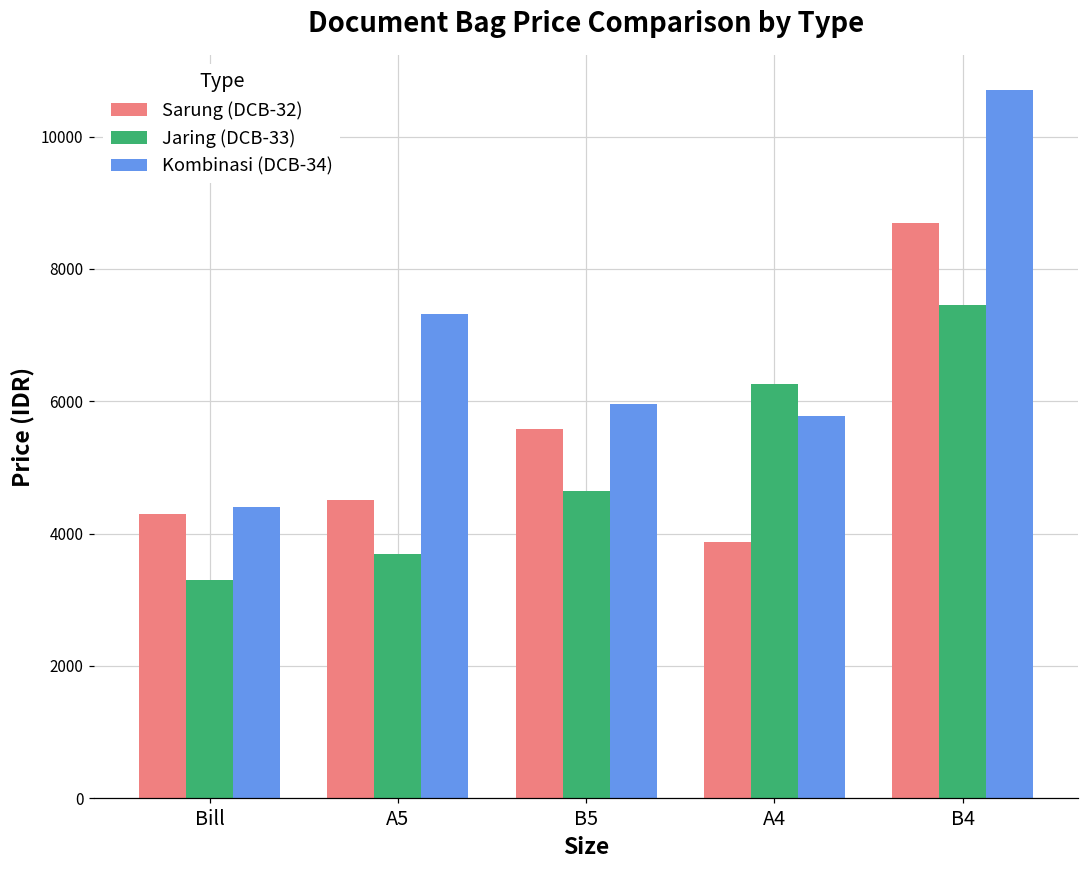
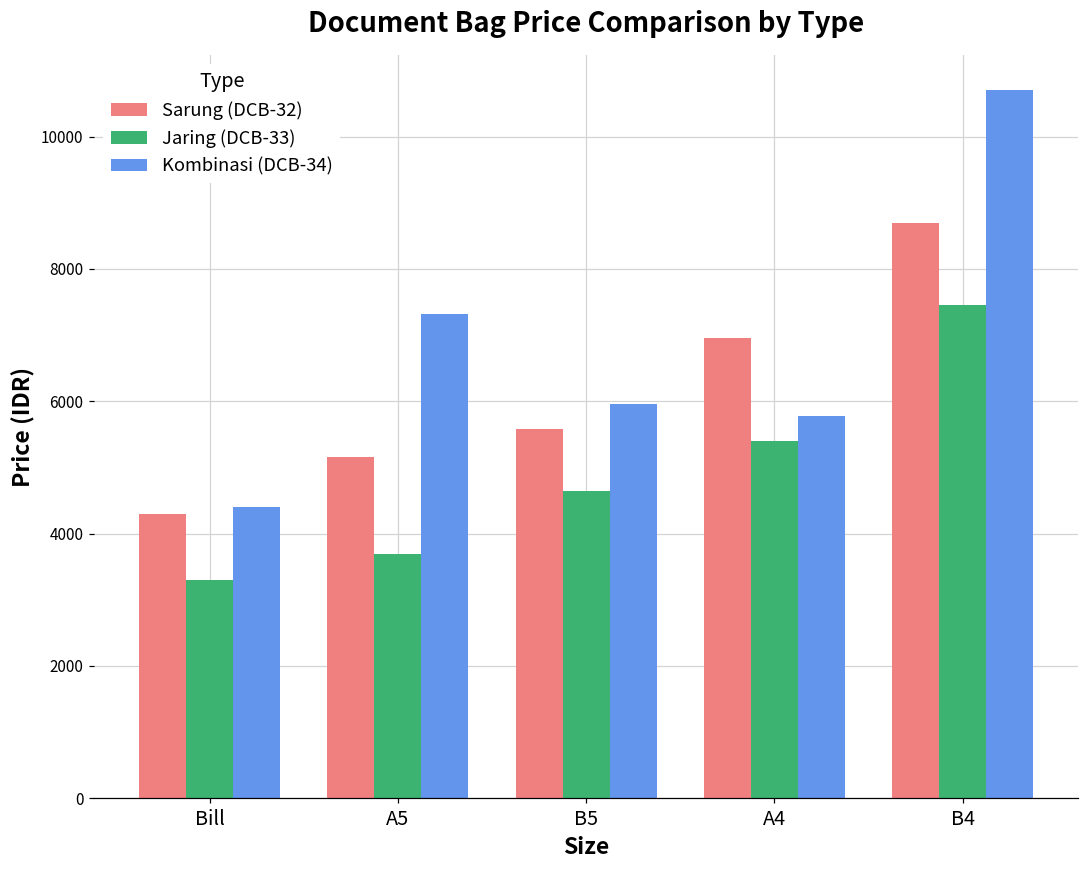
  {
    "Sarung (DCB-32)": {
      "Bill": 4300,
-     "A5": 4500,
+     "A5": 5200,
      "B5": 5600,
-     "A4": 3900,
+     "A4": 7000,
      "B4": 8700
    },
    "Jaring (DCB-33)": {
      "Bill": 3300,
      "A5": 3700,
      "B5": 4700,
-     "A4": 6300,
+     "A4": 5400,
      "B4": 7500
    },
    "Kombinasi (DCB-34)": {
      "Bill": 4400,
      "A5": 7300,
      "B5": 6000,
      "A4": 5800,
      "B4": 10700
    }
  }
